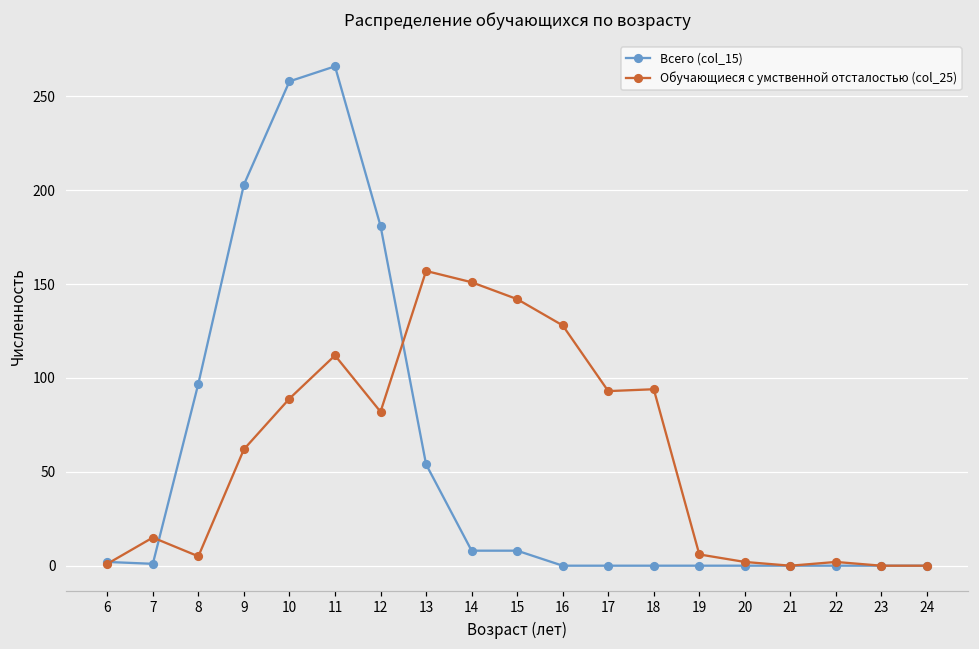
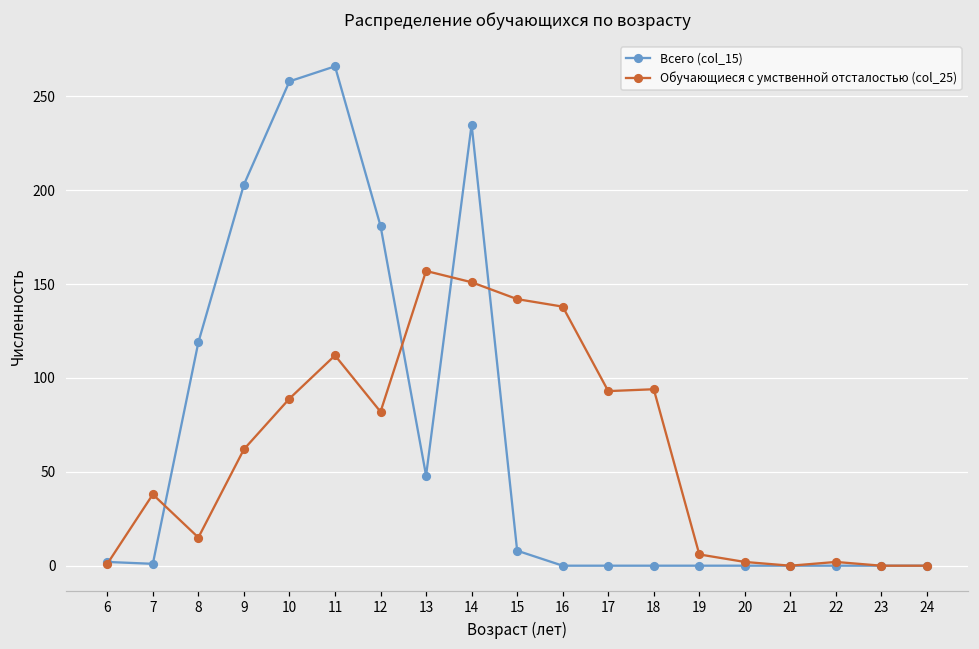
  {
    "Всего (col_15)": {
      "7": 1,
-     "8": 97,
+     "8": 119,
      "9": 203,
      "10": 258,
      "11": 266,
      "12": 181,
-     "13": 54,
-     "14": 8,
+     "13": 48,
+     "14": 235,
      "15": 8,
      "16": 0,
      "17": 0,
      "18": 0,
      "19": 0,
      "20": 0,
      "22": 0
    },
    "Обучающиеся с умственной отсталостью (col_25)": {
-     "7": 15,
-     "8": 5,
+     "7": 38,
+     "8": 15,
      "9": 62,
      "10": 89,
      "11": 112,
      "12": 82,
      "13": 157,
      "14": 151,
      "15": 142,
-     "16": 128,
+     "16": 138,
      "17": 93,
      "18": 94,
      "19": 6,
      "20": 2,
      "22": 2
    }
  }
